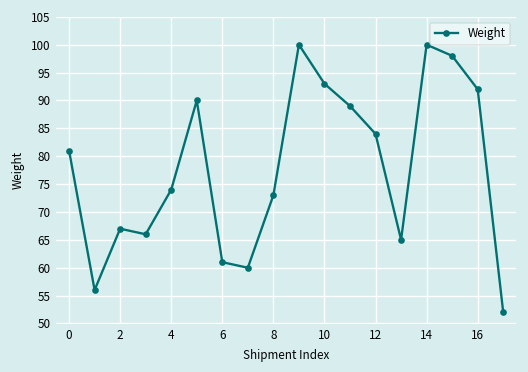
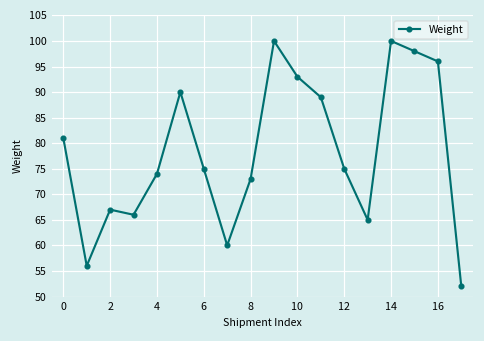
  {
    "0": 81,
    "2": 67,
    "4": 74,
-   "6": 61,
+   "6": 75,
    "8": 73,
    "10": 93,
-   "12": 84,
+   "12": 75,
    "14": 100,
-   "16": 92
+   "16": 96
  }
